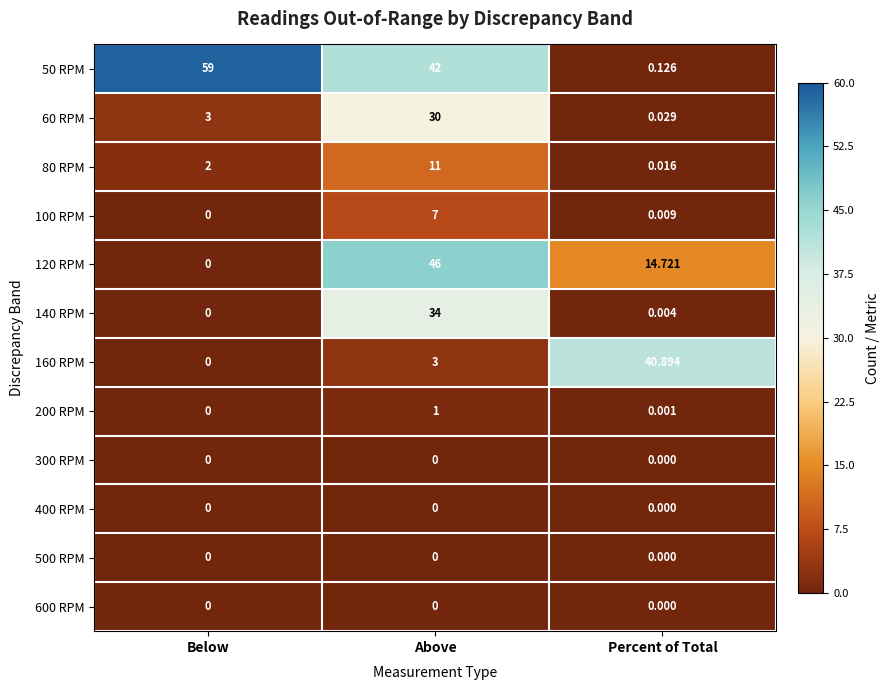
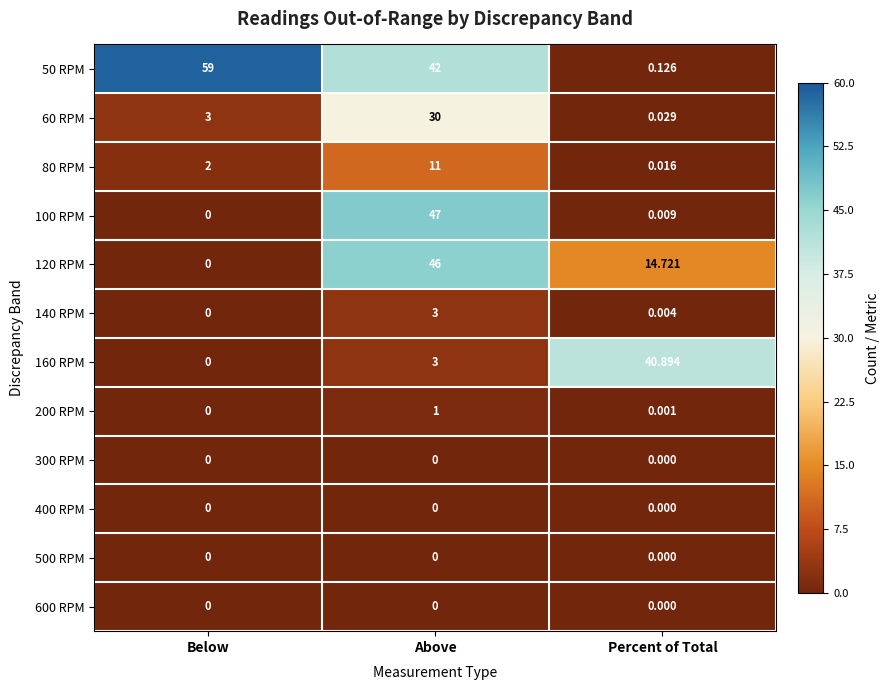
  {
    "50 RPM": {
      "Below": 59,
      "Above": 42,
      "Percent of Total": 0.126
    },
    "60 RPM": {
      "Below": 3,
      "Above": 30,
      "Percent of Total": 0.029
    },
    "80 RPM": {
      "Below": 2,
      "Above": 11,
      "Percent of Total": 0.016
    },
    "100 RPM": {
      "Below": 0,
-     "Above": 7,
+     "Above": 47,
      "Percent of Total": 0.009
    },
    "120 RPM": {
      "Below": 0,
      "Above": 46,
      "Percent of Total": 14.721
    },
    "140 RPM": {
      "Below": 0,
-     "Above": 34,
+     "Above": 3,
      "Percent of Total": 0.004
    },
    "160 RPM": {
      "Below": 0,
      "Above": 3,
      "Percent of Total": 40.894
    },
    "200 RPM": {
      "Below": 0,
      "Above": 1,
      "Percent of Total": 0.001
    },
    "300 RPM": {
      "Below": 0,
      "Above": 0,
      "Percent of Total": 0.000
    },
    "400 RPM": {
      "Below": 0,
      "Above": 0,
      "Percent of Total": 0.000
    },
    "500 RPM": {
      "Below": 0,
      "Above": 0,
      "Percent of Total": 0.000
    },
    "600 RPM": {
      "Below": 0,
      "Above": 0,
      "Percent of Total": 0.000
    }
  }
